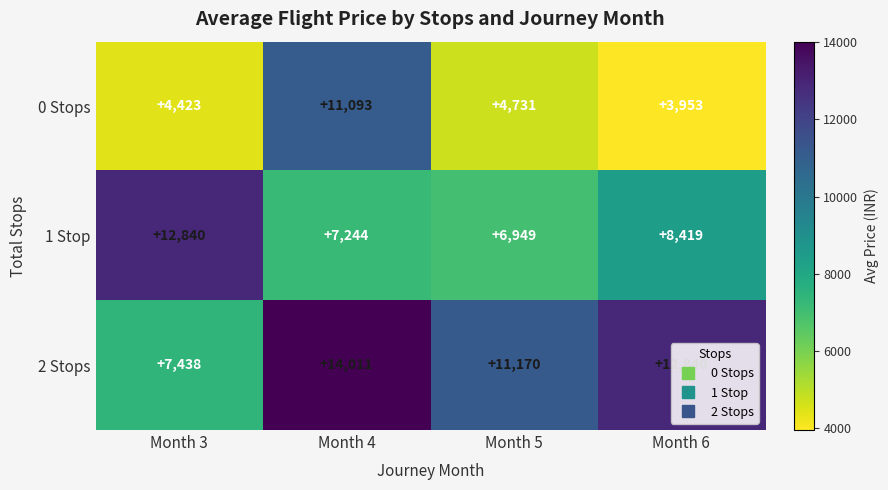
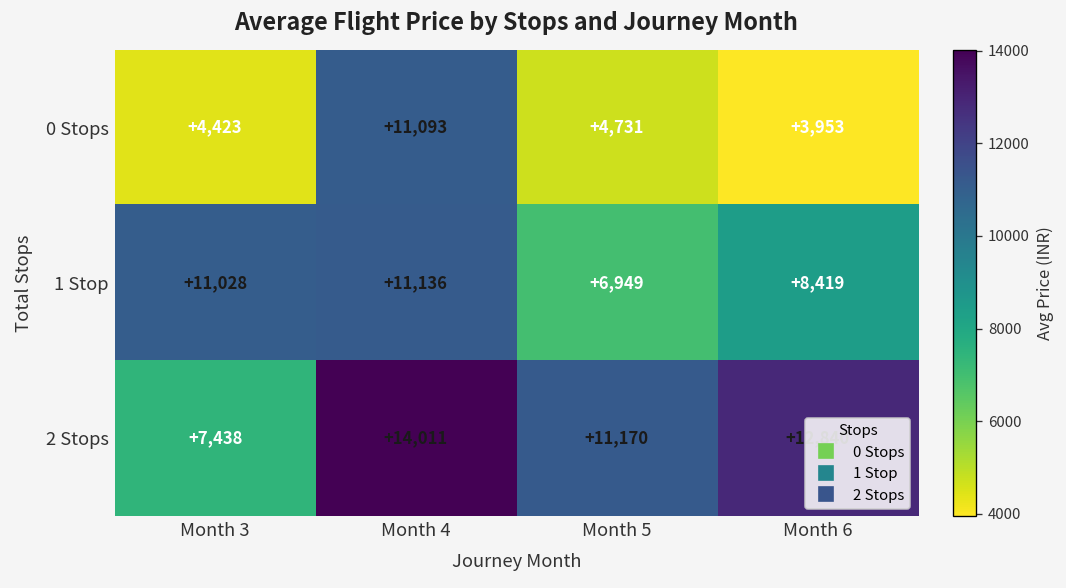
  {
    "0 Stops": {
      "Month 3": "+4,423",
      "Month 4": "+11,093",
      "Month 5": "+4,731",
      "Month 6": "+3,953"
    },
    "1 Stop": {
-     "Month 3": "+12,840",
-     "Month 4": "+7,244",
+     "Month 3": "+11,028",
+     "Month 4": "+11,136",
      "Month 5": "+6,949",
      "Month 6": "+8,419"
    },
    "2 Stops": {
      "Month 3": "+7,438",
      "Month 4": "+14,011",
      "Month 5": "+11,170"
    }
  }
